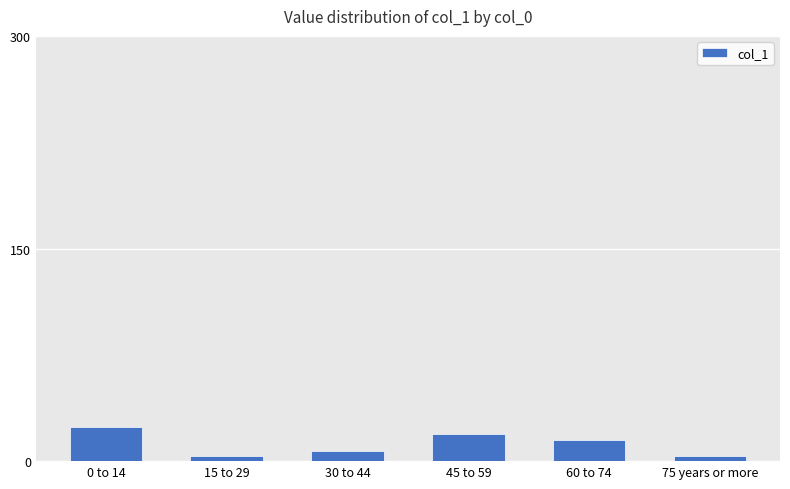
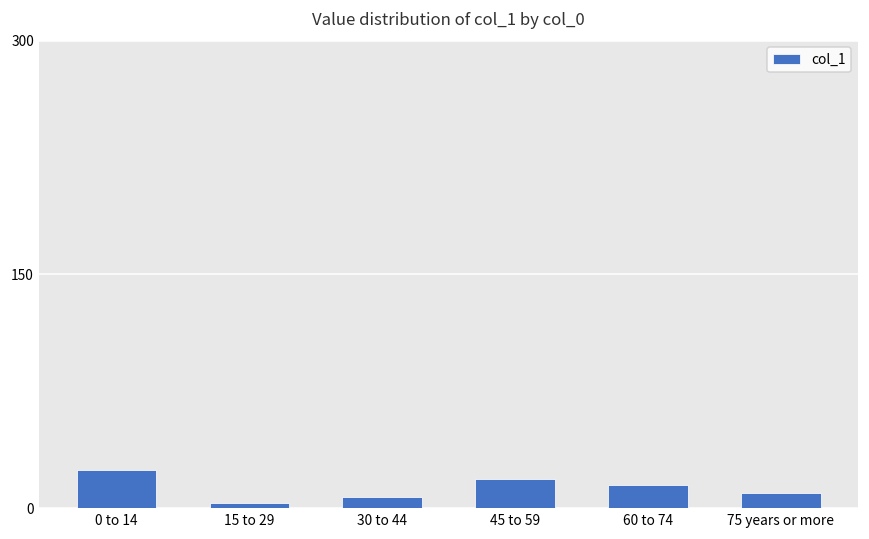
  {
    "0 to 14": 24,
    "15 to 29": 3,
    "30 to 44": 7,
    "45 to 59": 19,
    "60 to 74": 15,
-   "75 years or more": 4
+   "75 years or more": 10
  }
